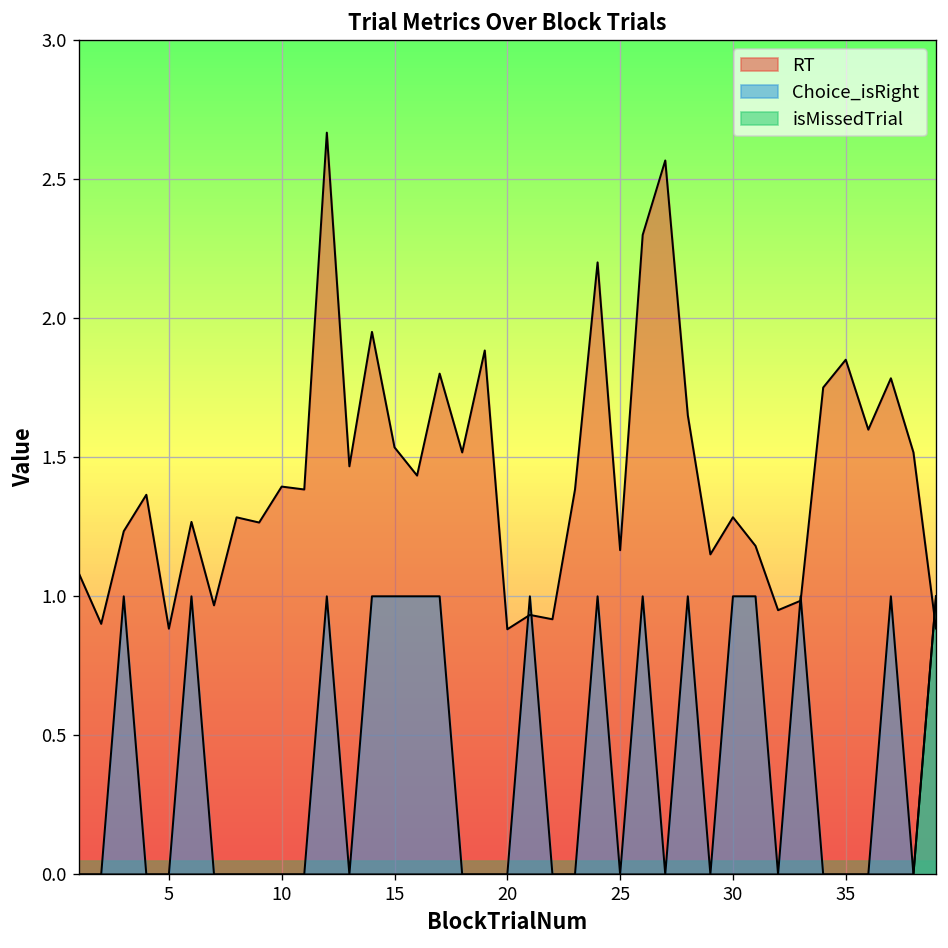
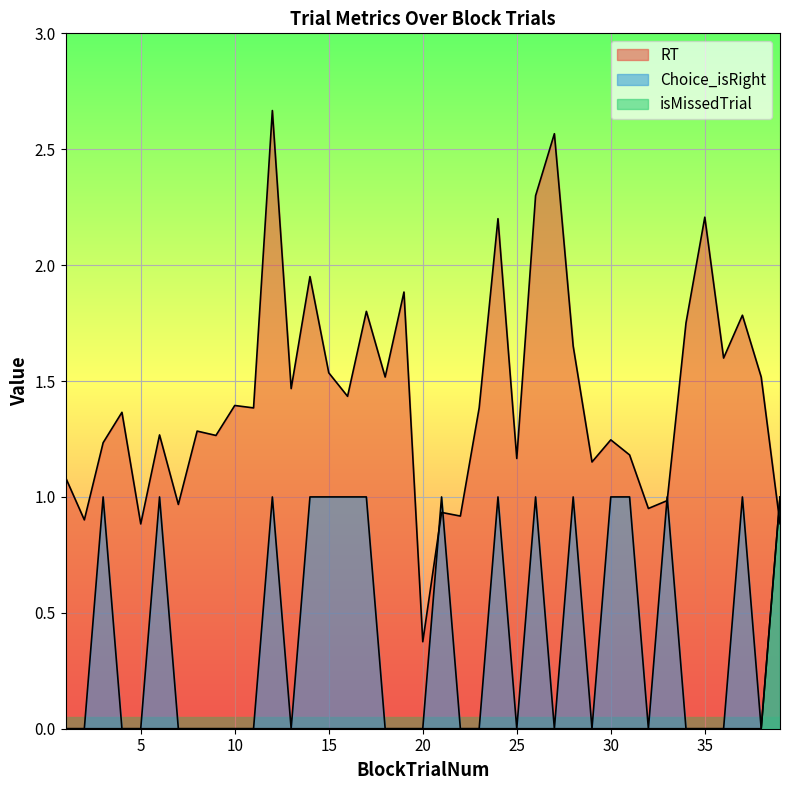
  {
    "RT": {
      "5": 0.88,
      "10": 1.39,
      "15": 1.54,
-     "20": 0.88,
+     "20": 0.38,
      "25": 1.17,
-     "30": 1.28,
-     "35": 1.85
+     "30": 1.25,
+     "35": 2.21
    },
    "Choice_isRight": {
      "15": 1.00,
      "30": 1.00
    }
  }
